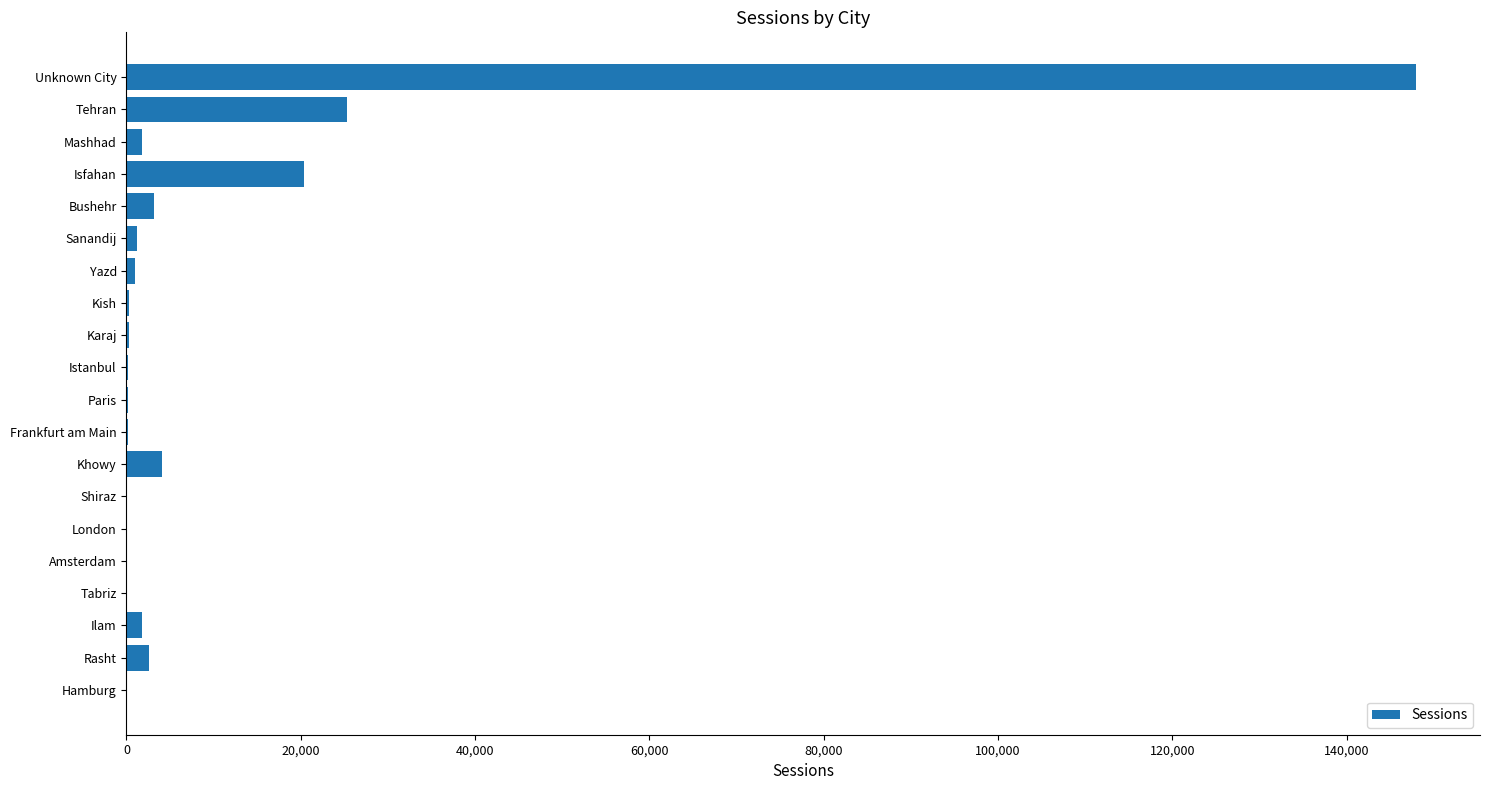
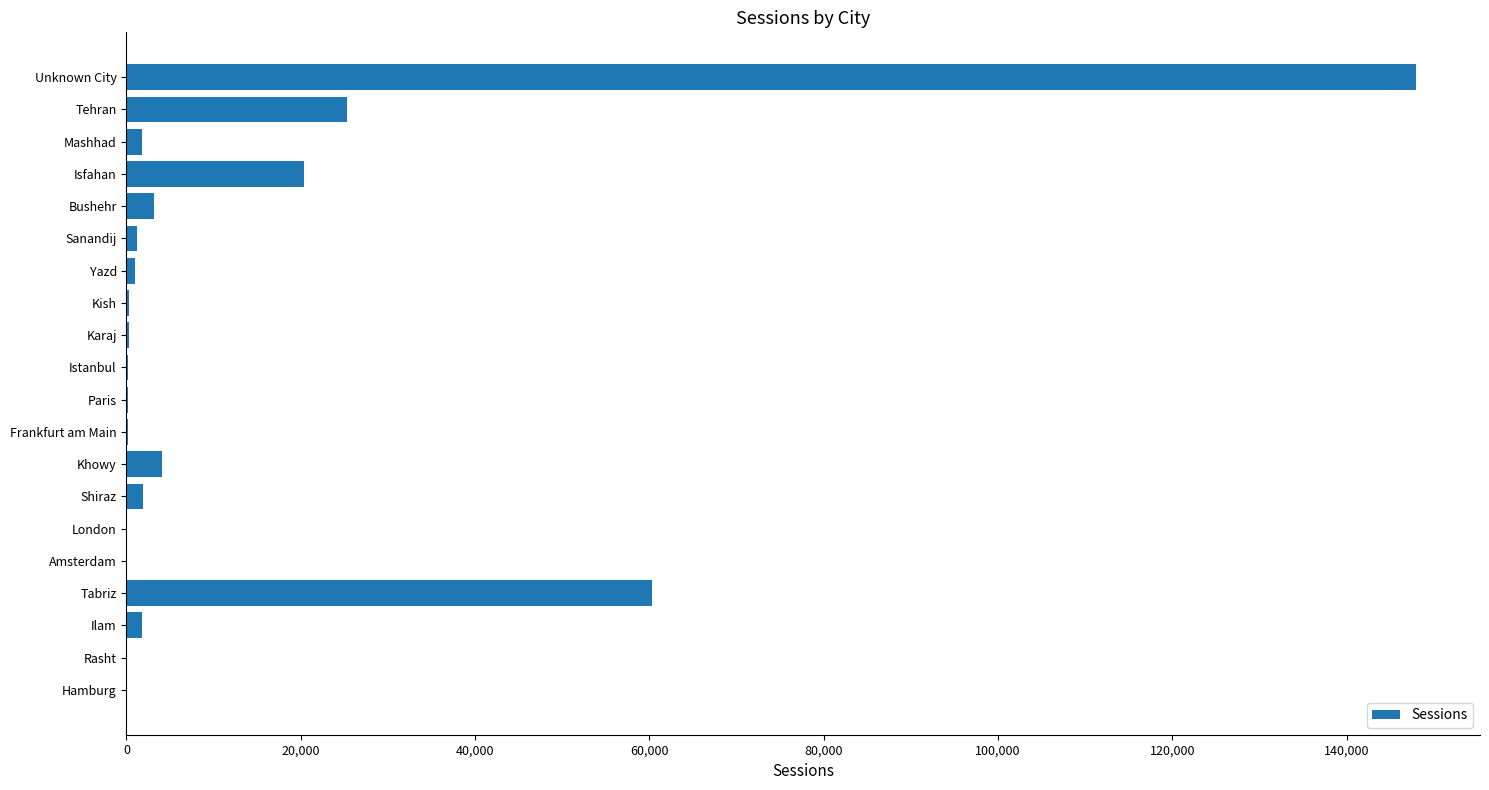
  {
    "Unknown City": "148,000",
    "Tehran": "25,000",
    "Mashhad": "2,000",
    "Isfahan": "20,000",
    "Bushehr": "3,000",
    "Sanandij": "1,000",
    "Yazd": "1,000",
    "Kish": "0",
    "Khowy": "4,000",
-   "Shiraz": "0",
-   "Tabriz": "0",
+   "Shiraz": "2,000",
+   "Tabriz": "60,000",
    "Ilam": "2,000",
-   "Rasht": "3,000"
+   "Rasht": "0"
  }
